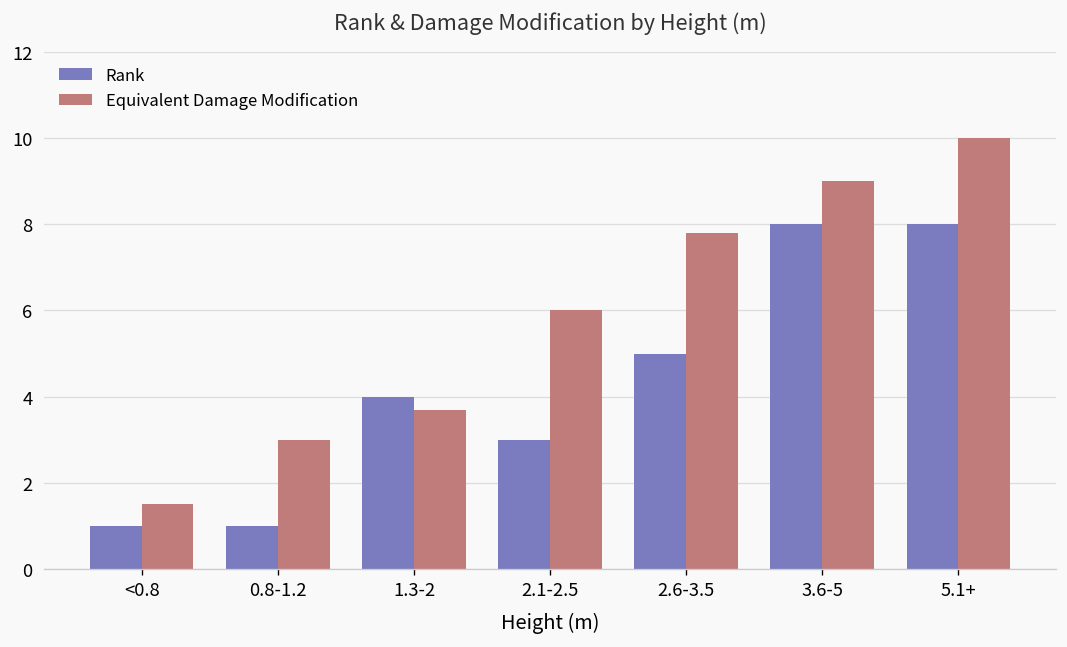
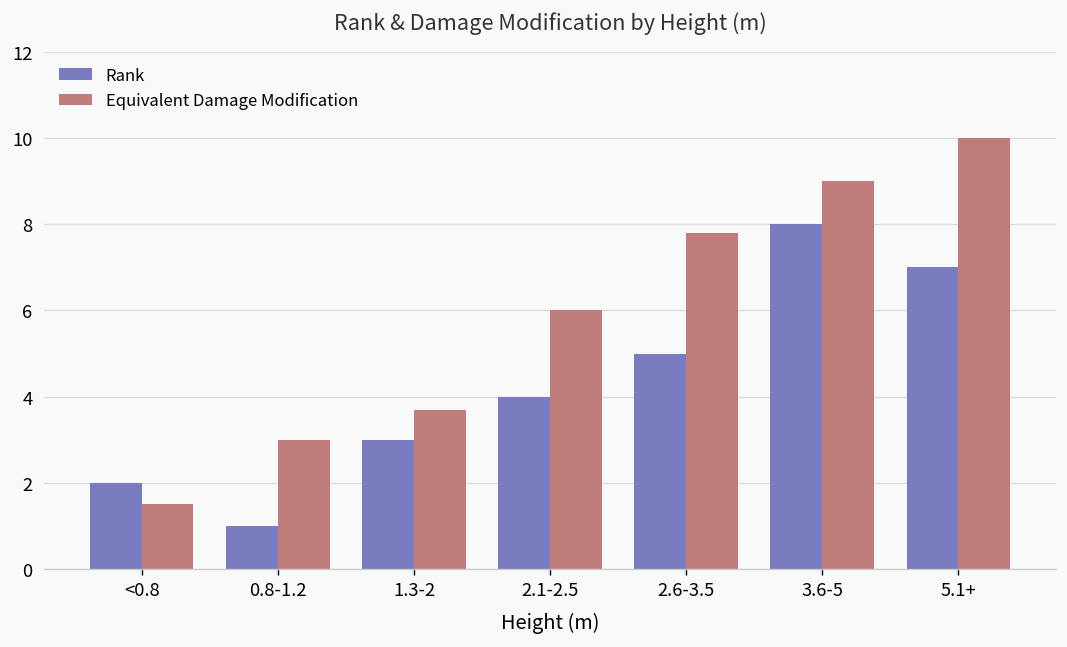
  {
    "Rank": {
-     "<0.8": 1,
+     "<0.8": 2,
      "0.8-1.2": 1,
-     "1.3-2": 4,
-     "2.1-2.5": 3,
+     "1.3-2": 3,
+     "2.1-2.5": 4,
      "2.6-3.5": 5,
      "3.6-5": 8,
-     "5.1+": 8
+     "5.1+": 7
    },
    "Equivalent Damage Modification": {
      "<0.8": 1.5,
      "0.8-1.2": 3,
      "1.3-2": 3.7,
      "2.1-2.5": 6,
      "2.6-3.5": 7.8,
      "3.6-5": 9,
      "5.1+": 10
    }
  }
